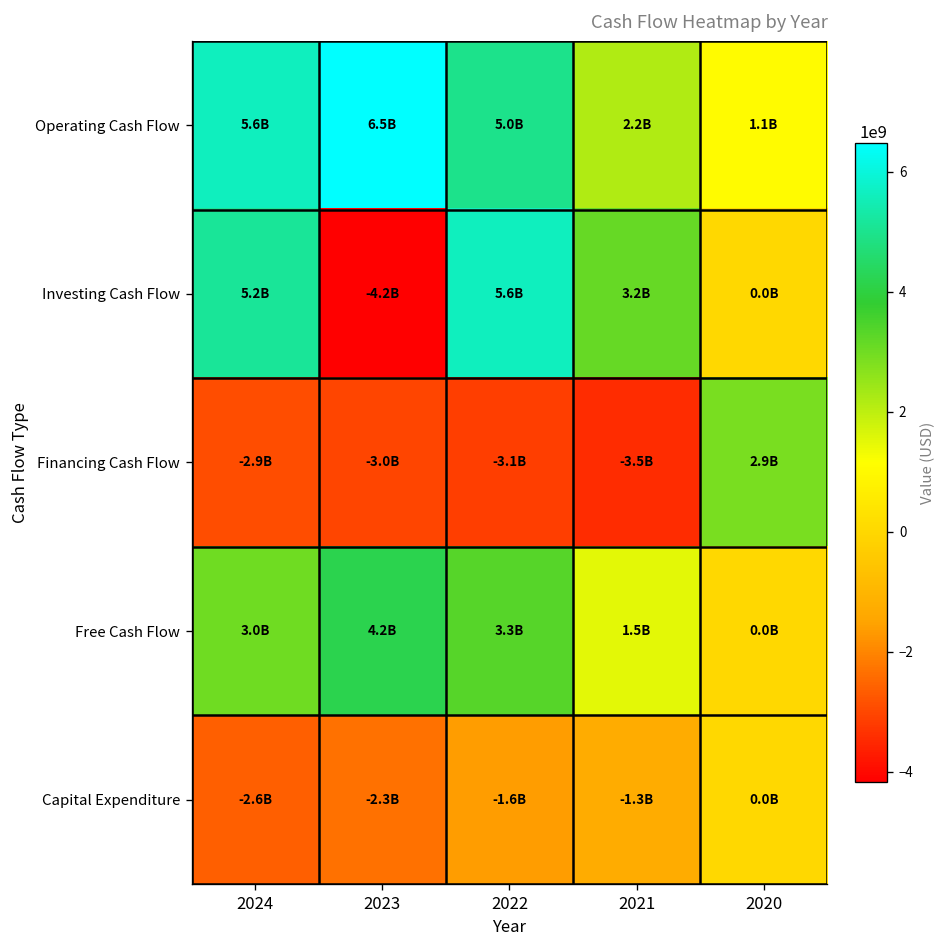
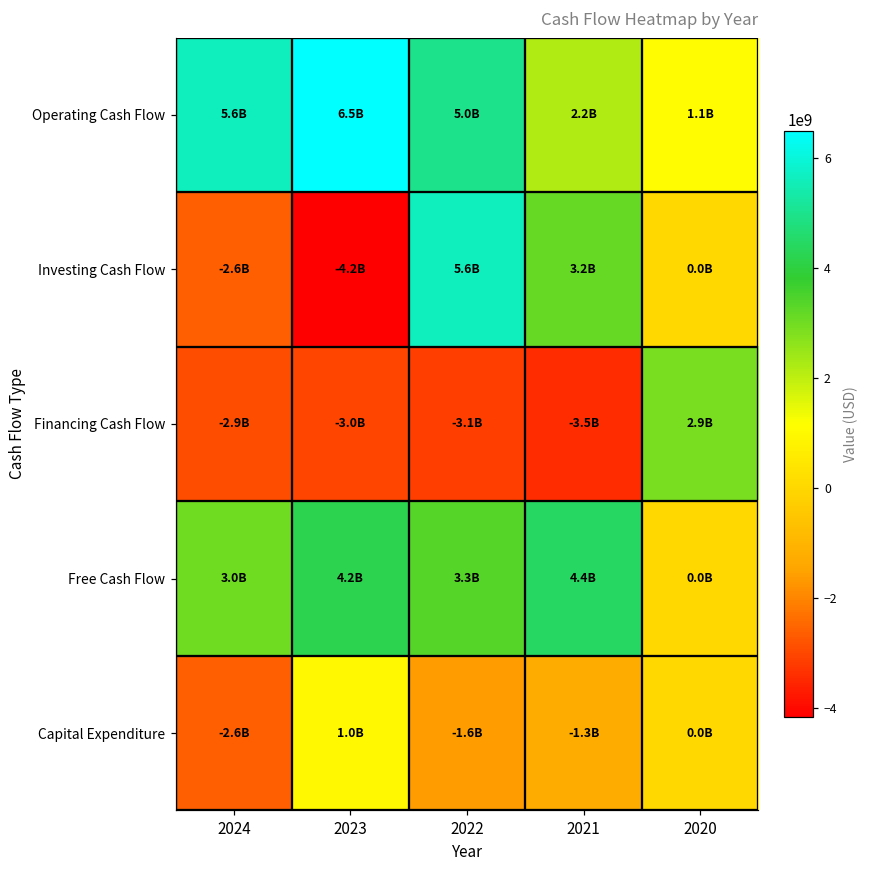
  {
    "Operating Cash Flow": {
      "2024": "5.6B",
      "2023": "6.5B",
      "2022": "5.0B",
      "2021": "2.2B",
      "2020": "1.1B"
    },
    "Investing Cash Flow": {
-     "2024": "5.2B",
+     "2024": "-2.6B",
      "2023": "-4.2B",
      "2022": "5.6B",
      "2021": "3.2B",
      "2020": "0.0B"
    },
    "Financing Cash Flow": {
      "2024": "-2.9B",
      "2023": "-3.0B",
      "2022": "-3.1B",
      "2021": "-3.5B",
      "2020": "2.9B"
    },
    "Free Cash Flow": {
      "2024": "3.0B",
      "2023": "4.2B",
      "2022": "3.3B",
-     "2021": "1.5B",
+     "2021": "4.4B",
      "2020": "0.0B"
    },
    "Capital Expenditure": {
      "2024": "-2.6B",
-     "2023": "-2.3B",
+     "2023": "1.0B",
      "2022": "-1.6B",
      "2021": "-1.3B",
      "2020": "0.0B"
    }
  }
